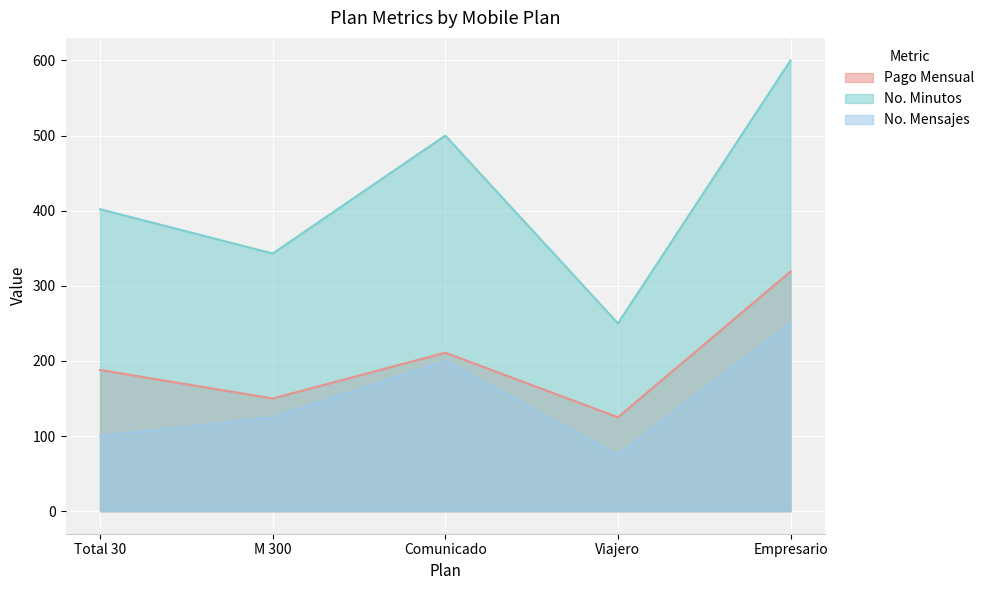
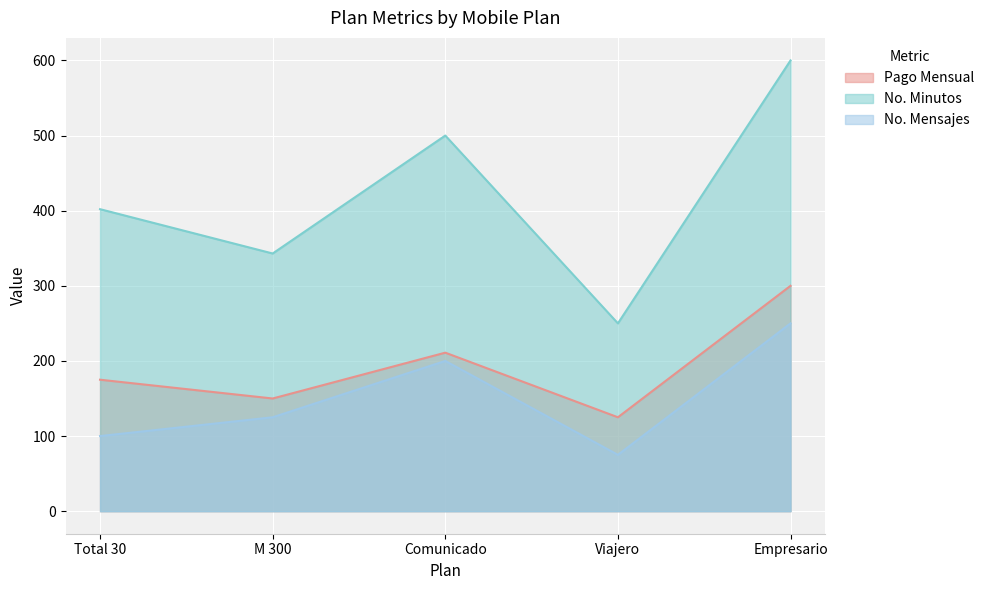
  {
    "Pago Mensual": {
-     "Total 30": 190,
+     "Total 30": 180,
      "M 300": 150,
      "Comunicado": 210,
      "Viajero": 130,
-     "Empresario": 320
+     "Empresario": 300
    }
  }
